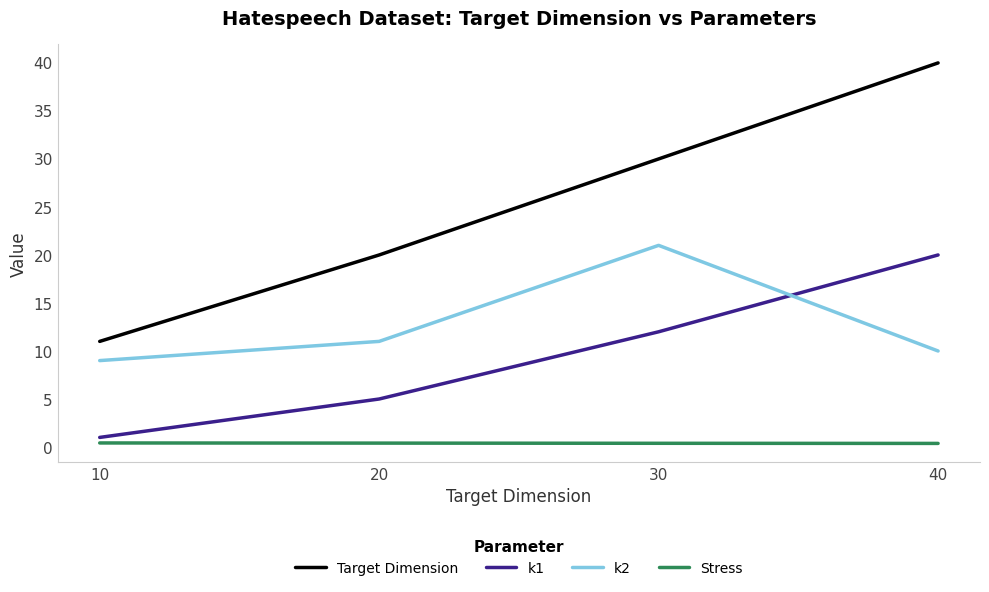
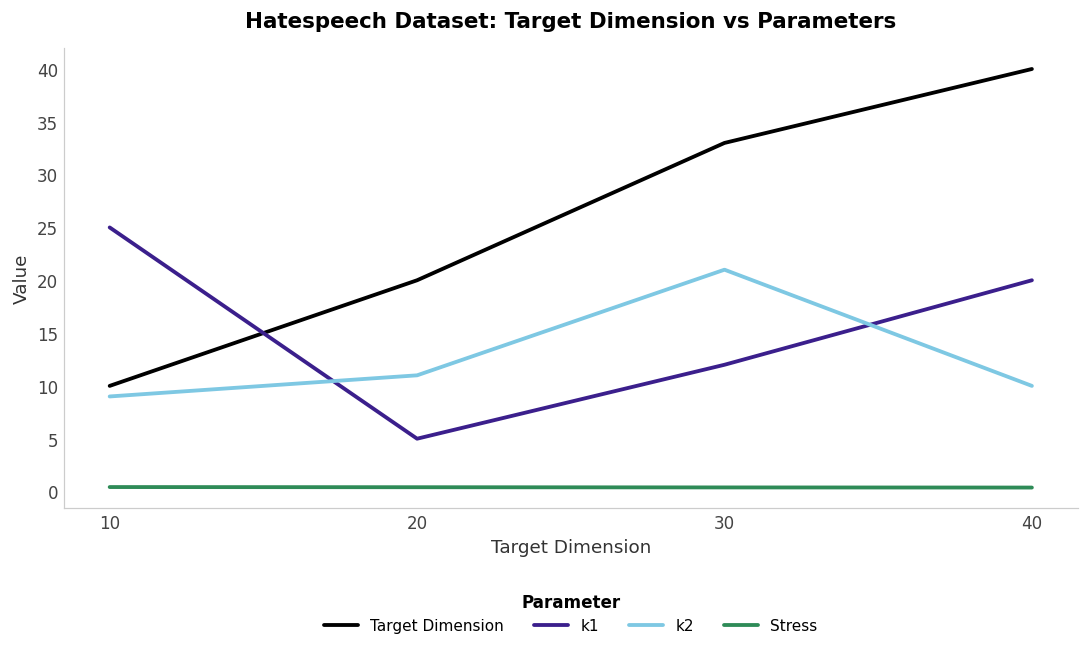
  {
    "Target Dimension": {
-     "10": 11,
+     "10": 10,
      "20": 20,
-     "30": 30,
+     "30": 33,
      "40": 40
    },
    "k1": {
-     "10": 1,
+     "10": 25,
      "20": 5,
      "30": 12,
      "40": 20
    },
    "k2": {
      "10": 9,
      "20": 11,
      "30": 21,
      "40": 10
    },
    "Stress": {
      "10": 0,
      "20": 0,
      "30": 0,
      "40": 0
    }
  }
